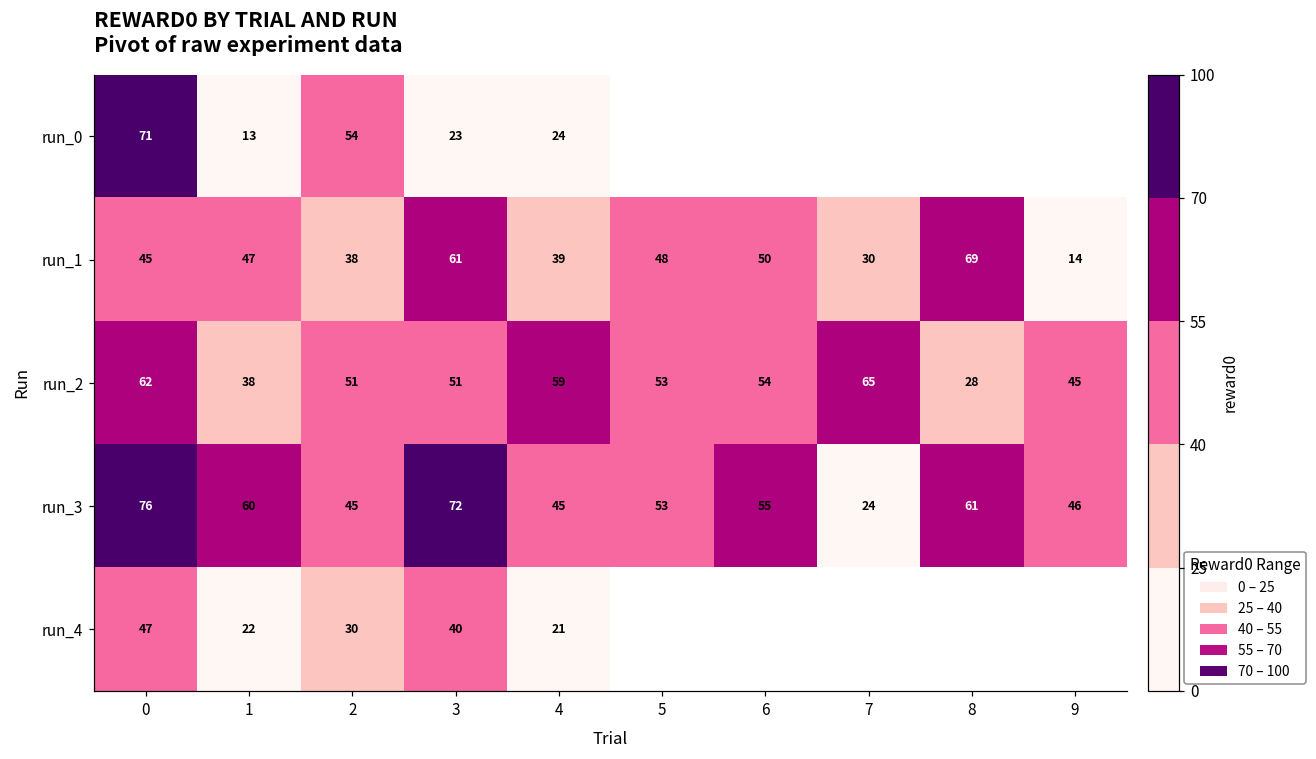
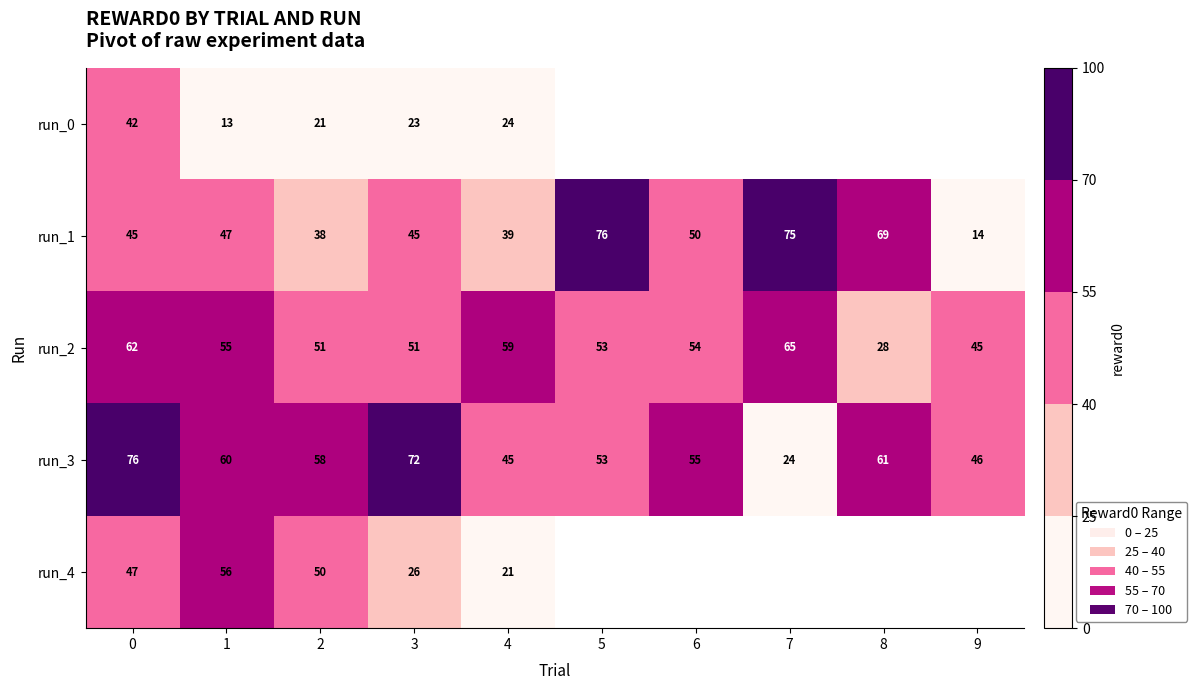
  {
    "run_0": {
-     "0": 71,
+     "0": 42,
      "1": 13,
-     "2": 54,
+     "2": 21,
      "3": 23,
      "4": 24
    },
    "run_1": {
      "0": 45,
      "1": 47,
      "2": 38,
-     "3": 61,
+     "3": 45,
      "4": 39,
-     "5": 48,
+     "5": 76,
      "6": 50,
-     "7": 30,
+     "7": 75,
      "8": 69,
      "9": 14
    },
    "run_2": {
      "0": 62,
-     "1": 38,
+     "1": 55,
      "2": 51,
      "3": 51,
      "4": 59,
      "5": 53,
      "6": 54,
      "7": 65,
      "8": 28,
      "9": 45
    },
    "run_3": {
      "0": 76,
      "1": 60,
-     "2": 45,
+     "2": 58,
      "3": 72,
      "4": 45,
      "5": 53,
      "6": 55,
      "7": 24,
      "8": 61,
      "9": 46
    },
    "run_4": {
      "0": 47,
-     "1": 22,
-     "2": 30,
-     "3": 40,
+     "1": 56,
+     "2": 50,
+     "3": 26,
      "4": 21
    }
  }
